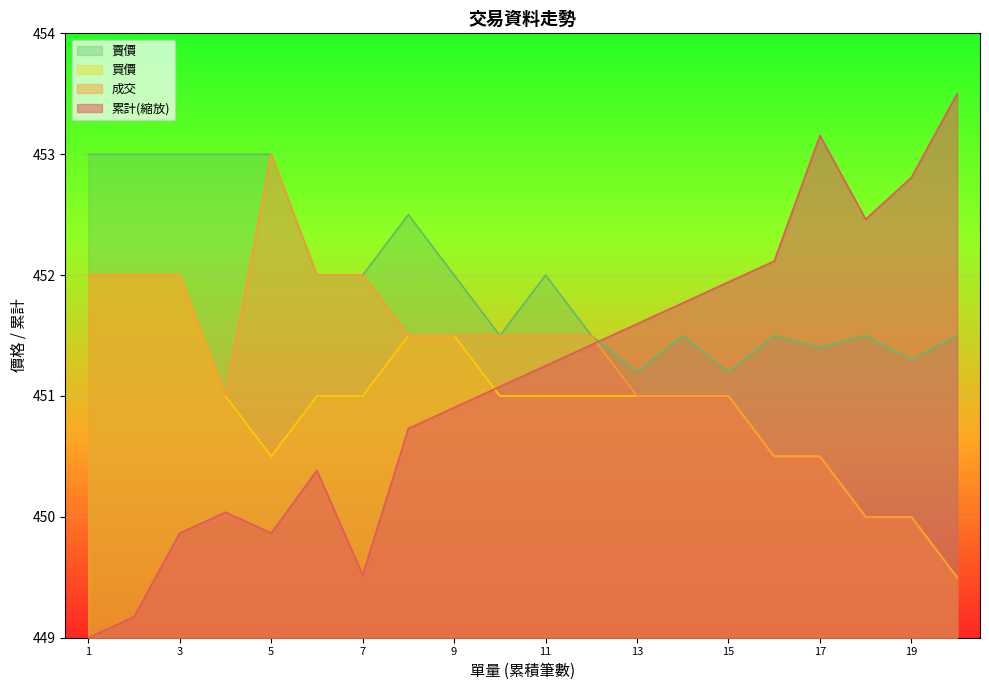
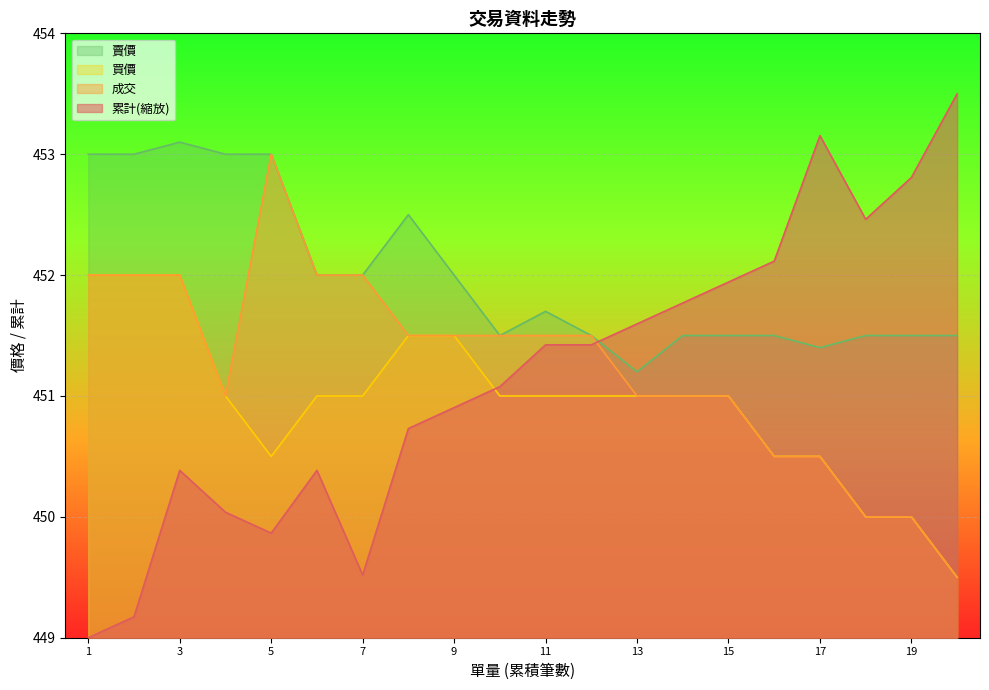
  {
    "賣價": {
      "1": 453.0,
-     "3": 453.0,
+     "3": 453.1,
      "9": 452.0,
-     "11": 452.0,
+     "11": 451.7,
      "13": 451.2,
-     "15": 451.2,
+     "15": 451.5,
      "17": 451.4,
-     "19": 451.3
+     "19": 451.5
    },
    "累計(縮放)": {
      "1": 449.00,
-     "3": 449.87,
+     "3": 450.38,
      "5": 449.87,
      "7": 449.52,
      "9": 450.90,
-     "11": 451.25,
+     "11": 451.42,
      "13": 451.60,
      "15": 451.94,
      "17": 453.15,
      "19": 452.81
    }
  }
